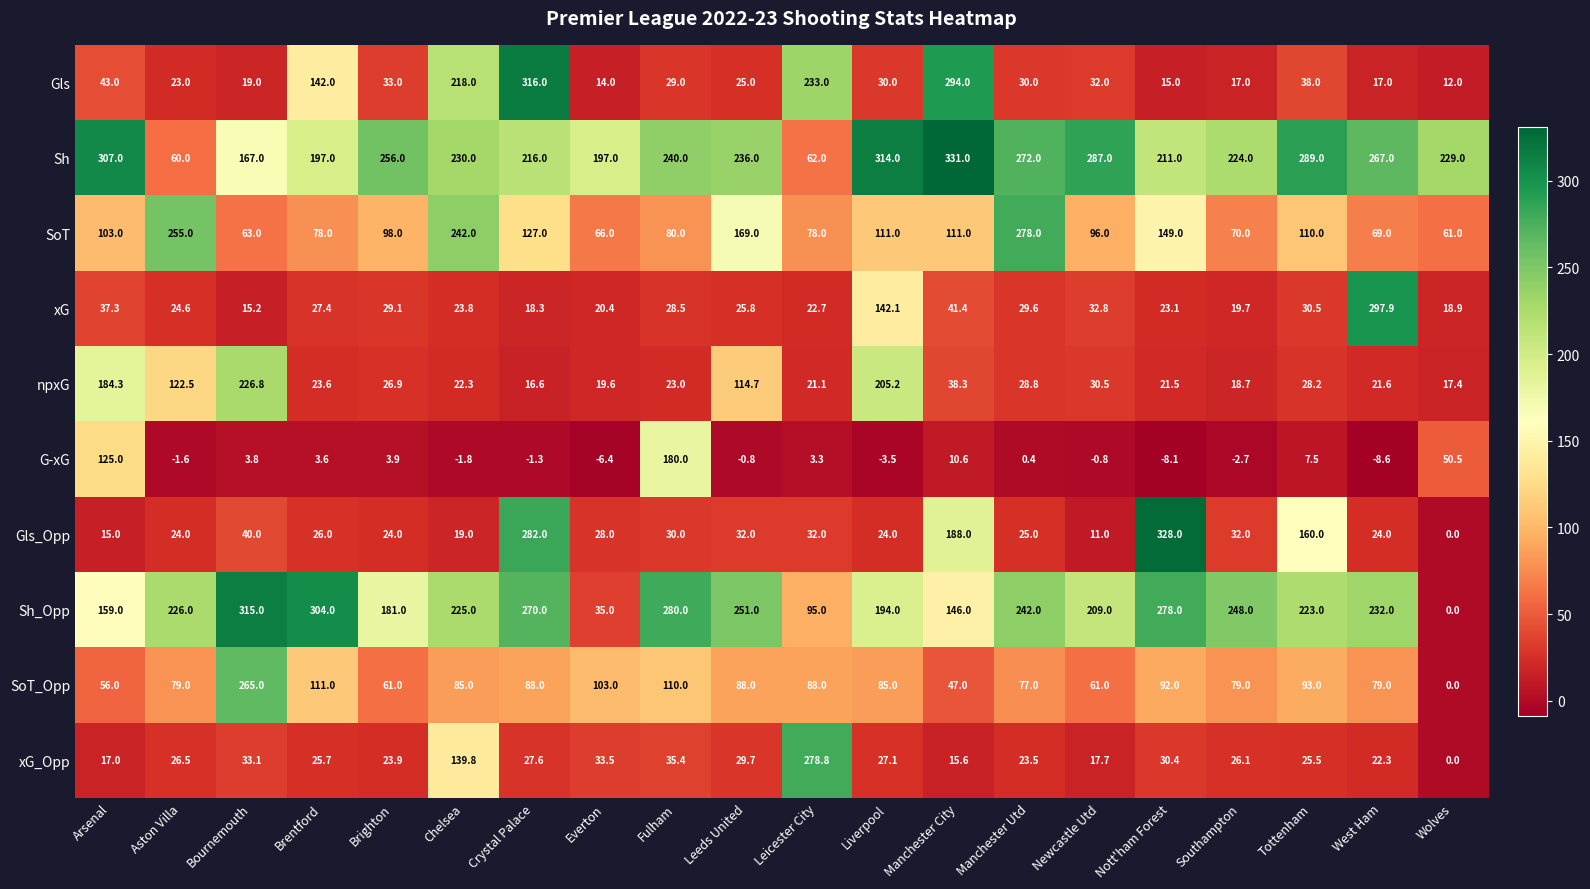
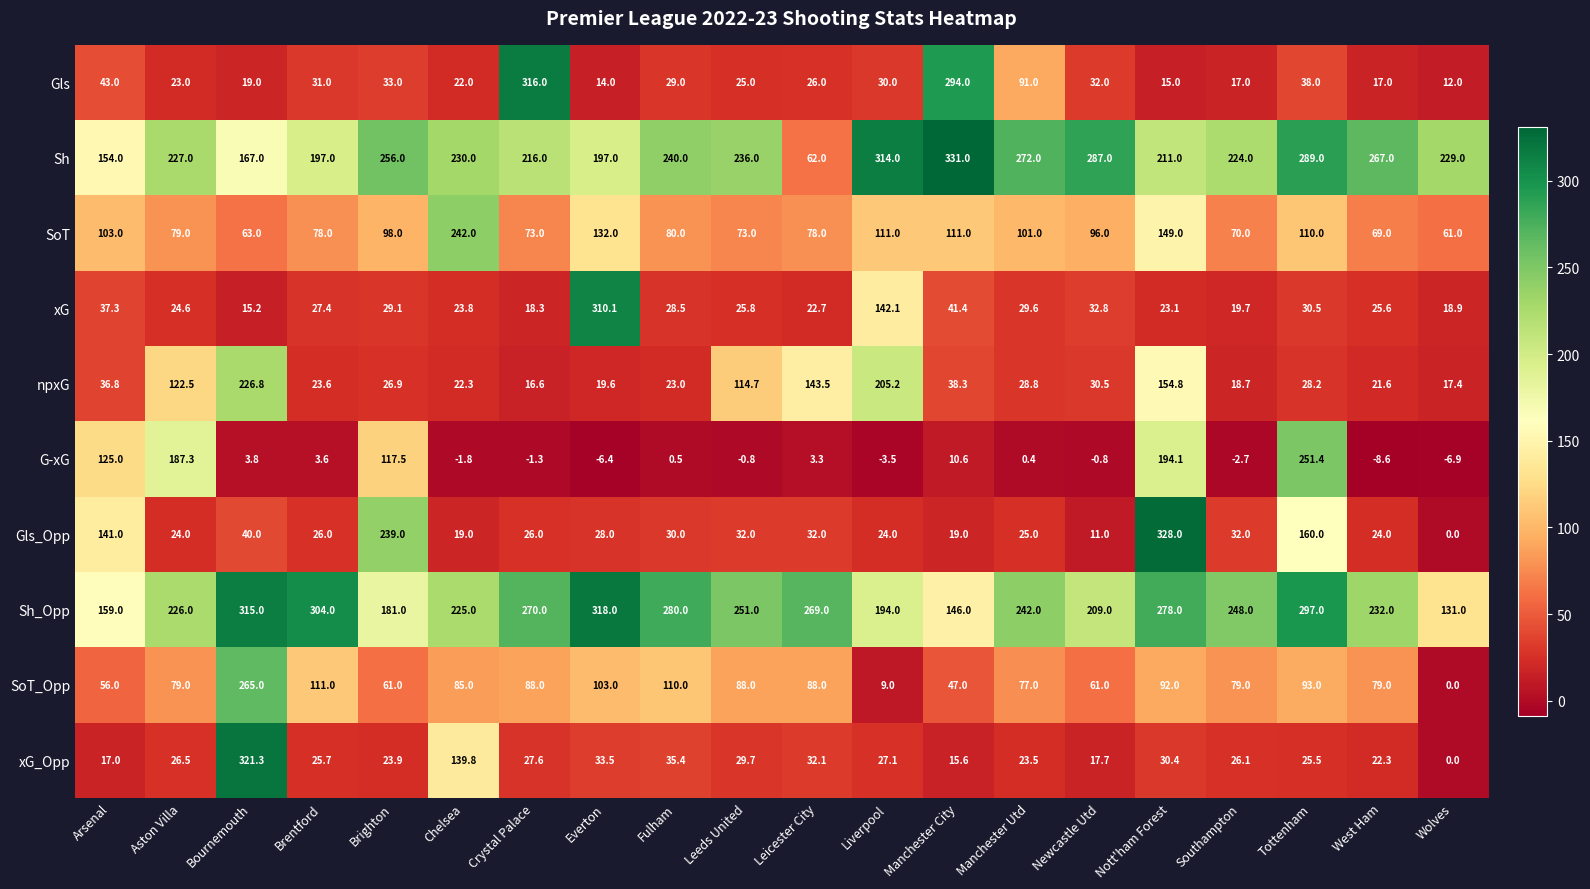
  {
    "Gls": {
      "Arsenal": 43.0,
      "Aston Villa": 23.0,
      "Bournemouth": 19.0,
-     "Brentford": 142.0,
+     "Brentford": 31.0,
      "Brighton": 33.0,
-     "Chelsea": 218.0,
+     "Chelsea": 22.0,
      "Crystal Palace": 316.0,
      "Everton": 14.0,
      "Fulham": 29.0,
      "Leeds United": 25.0,
-     "Leicester City": 233.0,
+     "Leicester City": 26.0,
      "Liverpool": 30.0,
      "Manchester City": 294.0,
-     "Manchester Utd": 30.0,
+     "Manchester Utd": 91.0,
      "Newcastle Utd": 32.0,
      "Nott'ham Forest": 15.0,
      "Southampton": 17.0,
      "Tottenham": 38.0,
      "West Ham": 17.0,
      "Wolves": 12.0
    },
    "Sh": {
-     "Arsenal": 307.0,
-     "Aston Villa": 60.0,
+     "Arsenal": 154.0,
+     "Aston Villa": 227.0,
      "Bournemouth": 167.0,
      "Brentford": 197.0,
      "Brighton": 256.0,
      "Chelsea": 230.0,
      "Crystal Palace": 216.0,
      "Everton": 197.0,
      "Fulham": 240.0,
      "Leeds United": 236.0,
      "Leicester City": 62.0,
      "Liverpool": 314.0,
      "Manchester City": 331.0,
      "Manchester Utd": 272.0,
      "Newcastle Utd": 287.0,
      "Nott'ham Forest": 211.0,
      "Southampton": 224.0,
      "Tottenham": 289.0,
      "West Ham": 267.0,
      "Wolves": 229.0
    },
    "SoT": {
      "Arsenal": 103.0,
-     "Aston Villa": 255.0,
+     "Aston Villa": 79.0,
      "Bournemouth": 63.0,
      "Brentford": 78.0,
      "Brighton": 98.0,
      "Chelsea": 242.0,
-     "Crystal Palace": 127.0,
-     "Everton": 66.0,
+     "Crystal Palace": 73.0,
+     "Everton": 132.0,
      "Fulham": 80.0,
-     "Leeds United": 169.0,
+     "Leeds United": 73.0,
      "Leicester City": 78.0,
      "Liverpool": 111.0,
      "Manchester City": 111.0,
-     "Manchester Utd": 278.0,
+     "Manchester Utd": 101.0,
      "Newcastle Utd": 96.0,
      "Nott'ham Forest": 149.0,
      "Southampton": 70.0,
      "Tottenham": 110.0,
      "West Ham": 69.0,
      "Wolves": 61.0
    },
    "xG": {
      "Arsenal": 37.3,
      "Aston Villa": 24.6,
      "Bournemouth": 15.2,
      "Brentford": 27.4,
      "Brighton": 29.1,
      "Chelsea": 23.8,
      "Crystal Palace": 18.3,
-     "Everton": 20.4,
+     "Everton": 310.1,
      "Fulham": 28.5,
      "Leeds United": 25.8,
      "Leicester City": 22.7,
      "Liverpool": 142.1,
      "Manchester City": 41.4,
      "Manchester Utd": 29.6,
      "Newcastle Utd": 32.8,
      "Nott'ham Forest": 23.1,
      "Southampton": 19.7,
      "Tottenham": 30.5,
-     "West Ham": 297.9,
+     "West Ham": 25.6,
      "Wolves": 18.9
    },
    "npxG": {
-     "Arsenal": 184.3,
+     "Arsenal": 36.8,
      "Aston Villa": 122.5,
      "Bournemouth": 226.8,
      "Brentford": 23.6,
      "Brighton": 26.9,
      "Chelsea": 22.3,
      "Crystal Palace": 16.6,
      "Everton": 19.6,
      "Fulham": 23.0,
      "Leeds United": 114.7,
-     "Leicester City": 21.1,
+     "Leicester City": 143.5,
      "Liverpool": 205.2,
      "Manchester City": 38.3,
      "Manchester Utd": 28.8,
      "Newcastle Utd": 30.5,
-     "Nott'ham Forest": 21.5,
+     "Nott'ham Forest": 154.8,
      "Southampton": 18.7,
      "Tottenham": 28.2,
      "West Ham": 21.6,
      "Wolves": 17.4
    },
    "G-xG": {
      "Arsenal": 125.0,
-     "Aston Villa": -1.6,
+     "Aston Villa": 187.3,
      "Bournemouth": 3.8,
      "Brentford": 3.6,
-     "Brighton": 3.9,
+     "Brighton": 117.5,
      "Chelsea": -1.8,
      "Crystal Palace": -1.3,
      "Everton": -6.4,
-     "Fulham": 180.0,
+     "Fulham": 0.5,
      "Leeds United": -0.8,
      "Leicester City": 3.3,
      "Liverpool": -3.5,
      "Manchester City": 10.6,
      "Manchester Utd": 0.4,
      "Newcastle Utd": -0.8,
-     "Nott'ham Forest": -8.1,
+     "Nott'ham Forest": 194.1,
      "Southampton": -2.7,
-     "Tottenham": 7.5,
+     "Tottenham": 251.4,
      "West Ham": -8.6,
-     "Wolves": 50.5
+     "Wolves": -6.9
    },
    "Gls_Opp": {
-     "Arsenal": 15.0,
+     "Arsenal": 141.0,
      "Aston Villa": 24.0,
      "Bournemouth": 40.0,
      "Brentford": 26.0,
-     "Brighton": 24.0,
+     "Brighton": 239.0,
      "Chelsea": 19.0,
-     "Crystal Palace": 282.0,
+     "Crystal Palace": 26.0,
      "Everton": 28.0,
      "Fulham": 30.0,
      "Leeds United": 32.0,
      "Leicester City": 32.0,
      "Liverpool": 24.0,
-     "Manchester City": 188.0,
+     "Manchester City": 19.0,
      "Manchester Utd": 25.0,
      "Newcastle Utd": 11.0,
      "Nott'ham Forest": 328.0,
      "Southampton": 32.0,
      "Tottenham": 160.0,
      "West Ham": 24.0,
      "Wolves": 0.0
    },
    "Sh_Opp": {
      "Arsenal": 159.0,
      "Aston Villa": 226.0,
      "Bournemouth": 315.0,
      "Brentford": 304.0,
      "Brighton": 181.0,
      "Chelsea": 225.0,
      "Crystal Palace": 270.0,
-     "Everton": 35.0,
+     "Everton": 318.0,
      "Fulham": 280.0,
      "Leeds United": 251.0,
-     "Leicester City": 95.0,
+     "Leicester City": 269.0,
      "Liverpool": 194.0,
      "Manchester City": 146.0,
      "Manchester Utd": 242.0,
      "Newcastle Utd": 209.0,
      "Nott'ham Forest": 278.0,
      "Southampton": 248.0,
-     "Tottenham": 223.0,
+     "Tottenham": 297.0,
      "West Ham": 232.0,
-     "Wolves": 0.0
+     "Wolves": 131.0
    },
    "SoT_Opp": {
      "Arsenal": 56.0,
      "Aston Villa": 79.0,
      "Bournemouth": 265.0,
      "Brentford": 111.0,
      "Brighton": 61.0,
      "Chelsea": 85.0,
      "Crystal Palace": 88.0,
      "Everton": 103.0,
      "Fulham": 110.0,
      "Leeds United": 88.0,
      "Leicester City": 88.0,
-     "Liverpool": 85.0,
+     "Liverpool": 9.0,
      "Manchester City": 47.0,
      "Manchester Utd": 77.0,
      "Newcastle Utd": 61.0,
      "Nott'ham Forest": 92.0,
      "Southampton": 79.0,
      "Tottenham": 93.0,
      "West Ham": 79.0,
      "Wolves": 0.0
    },
    "xG_Opp": {
      "Arsenal": 17.0,
      "Aston Villa": 26.5,
-     "Bournemouth": 33.1,
+     "Bournemouth": 321.3,
      "Brentford": 25.7,
      "Brighton": 23.9,
      "Chelsea": 139.8,
      "Crystal Palace": 27.6,
      "Everton": 33.5,
      "Fulham": 35.4,
      "Leeds United": 29.7,
-     "Leicester City": 278.8,
+     "Leicester City": 32.1,
      "Liverpool": 27.1,
      "Manchester City": 15.6,
      "Manchester Utd": 23.5,
      "Newcastle Utd": 17.7,
      "Nott'ham Forest": 30.4,
      "Southampton": 26.1,
      "Tottenham": 25.5,
      "West Ham": 22.3,
      "Wolves": 0.0
    }
  }
